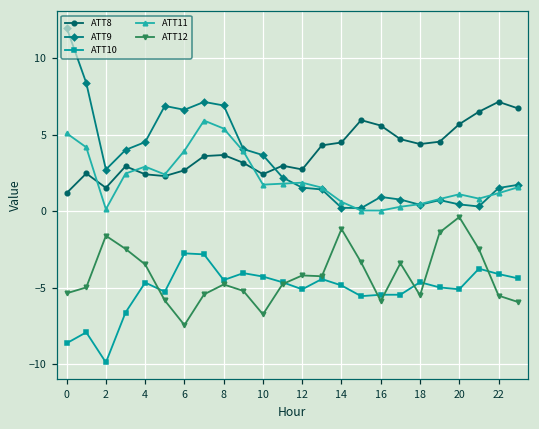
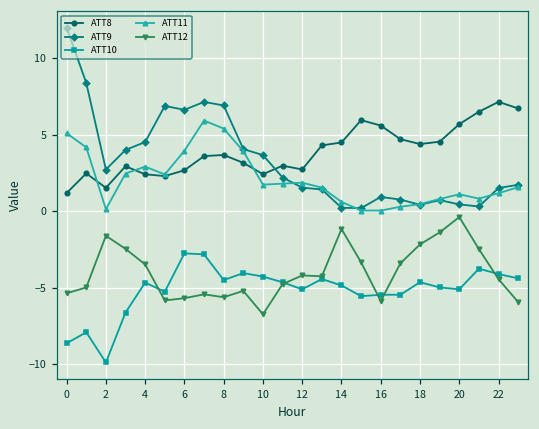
  {
    "ATT12": {
      "0": -5.4,
      "2": -1.6,
      "4": -3.5,
-     "6": -7.5,
-     "8": -4.8,
+     "6": -5.7,
+     "8": -5.6,
      "10": -6.7,
      "12": -4.2,
      "14": -1.2,
      "16": -5.9,
-     "18": -5.5,
+     "18": -2.2,
      "20": -0.4,
-     "22": -5.5
+     "22": -4.5
    }
  }
